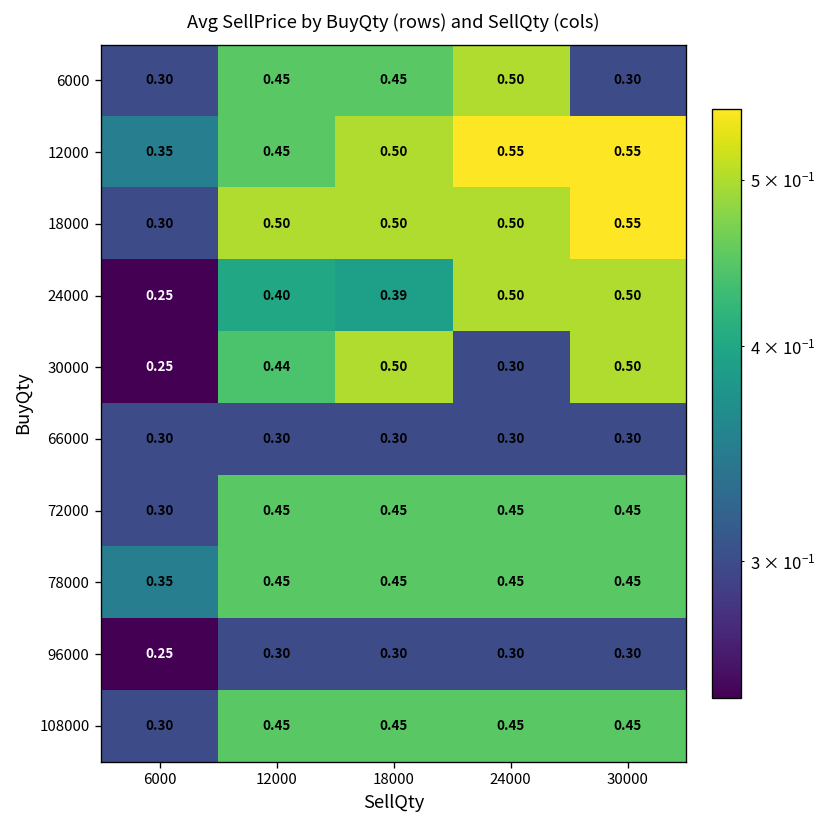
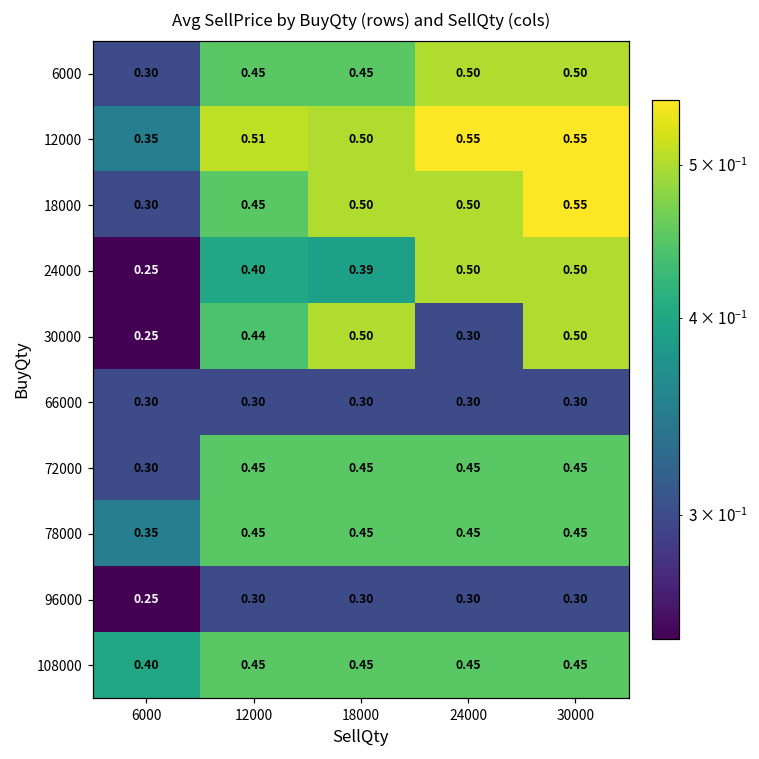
  {
    "6000": {
      "6000": 0.30,
      "12000": 0.45,
      "18000": 0.45,
      "24000": 0.50,
-     "30000": 0.30
+     "30000": 0.50
    },
    "12000": {
      "6000": 0.35,
-     "12000": 0.45,
+     "12000": 0.51,
      "18000": 0.50,
      "24000": 0.55,
      "30000": 0.55
    },
    "18000": {
      "6000": 0.30,
-     "12000": 0.50,
+     "12000": 0.45,
      "18000": 0.50,
      "24000": 0.50,
      "30000": 0.55
    },
    "24000": {
      "6000": 0.25,
      "12000": 0.40,
      "18000": 0.39,
      "24000": 0.50,
      "30000": 0.50
    },
    "30000": {
      "6000": 0.25,
      "12000": 0.44,
      "18000": 0.50,
      "24000": 0.30,
      "30000": 0.50
    },
    "66000": {
      "6000": 0.30,
      "12000": 0.30,
      "18000": 0.30,
      "24000": 0.30,
      "30000": 0.30
    },
    "72000": {
      "6000": 0.30,
      "12000": 0.45,
      "18000": 0.45,
      "24000": 0.45,
      "30000": 0.45
    },
    "78000": {
      "6000": 0.35,
      "12000": 0.45,
      "18000": 0.45,
      "24000": 0.45,
      "30000": 0.45
    },
    "96000": {
      "6000": 0.25,
      "12000": 0.30,
      "18000": 0.30,
      "24000": 0.30,
      "30000": 0.30
    },
    "108000": {
-     "6000": 0.30,
+     "6000": 0.40,
      "12000": 0.45,
      "18000": 0.45,
      "24000": 0.45,
      "30000": 0.45
    }
  }
